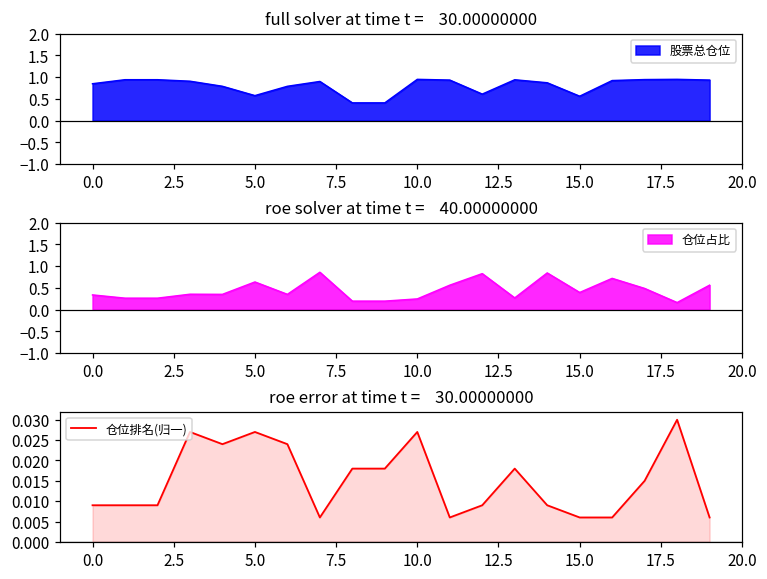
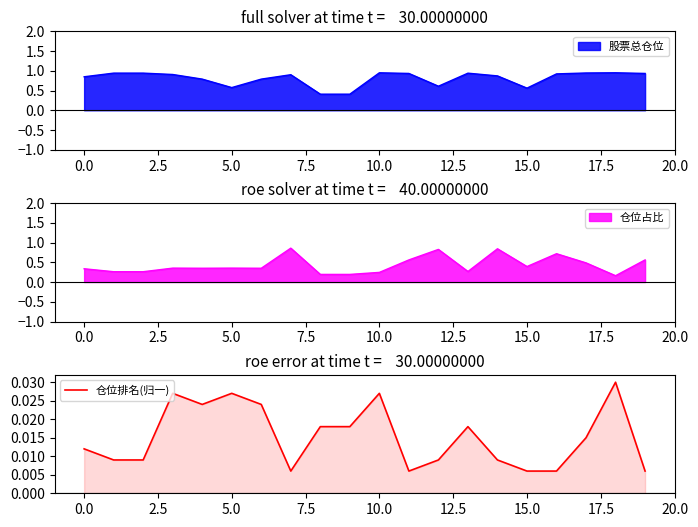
  {
    "full solver at time t = 30.00000000": {
      "0.0": 0.8,
      "5.0": 0.6,
      "10.0": 0.9,
      "15.0": 0.6
    },
    "roe solver at time t = 40.00000000": {
      "0.0": 0.3,
-     "5.0": 0.6,
+     "5.0": 0.4,
      "10.0": 0.2,
      "15.0": 0.4
    },
    "roe error at time t = 30.00000000": {
-     "0.0": 0.009,
+     "0.0": 0.012,
      "5.0": 0.027,
      "10.0": 0.027,
      "15.0": 0.006
    }
  }
